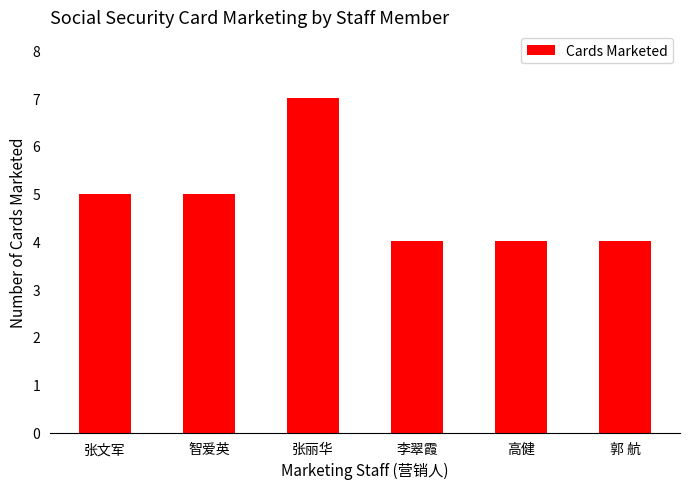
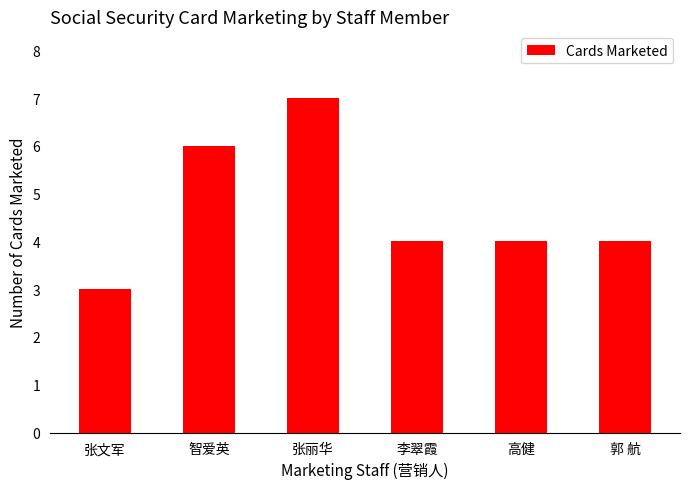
  {
-   "张文军": 5,
-   "智爱英": 5,
+   "张文军": 3,
+   "智爱英": 6,
    "张丽华": 7,
    "李翠霞": 4,
    "高健": 4,
    "郭 航": 4
  }
